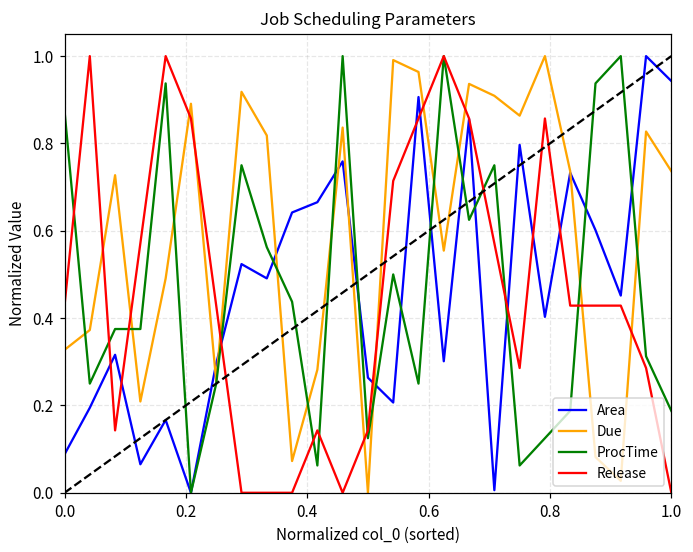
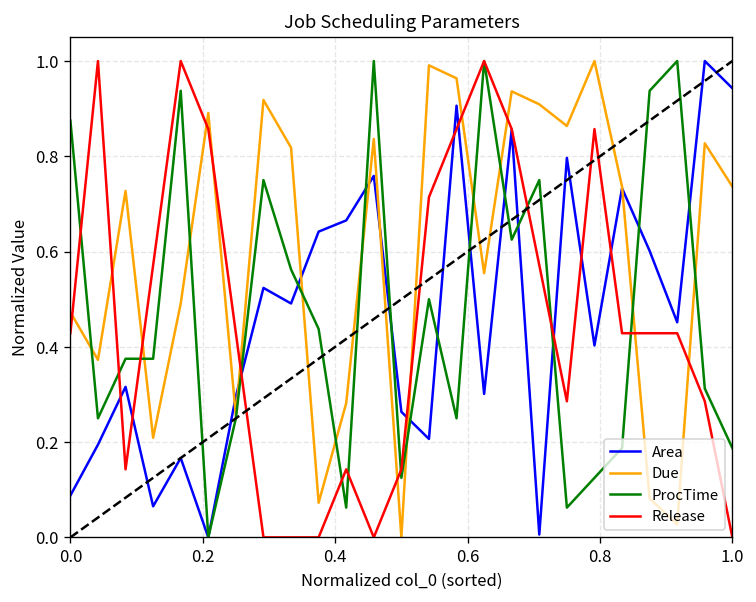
  {
    "Area": {
      "0.0": 0.09,
      "1.0": 0.94
    },
    "Due": {
-     "0.0": 0.33,
+     "0.0": 0.47,
      "1.0": 0.74
    },
    "ProcTime": {
      "0.0": 0.87,
      "1.0": 0.19
    },
    "Release": {
      "0.0": 0.43,
      "1.0": 0.00
    }
  }
